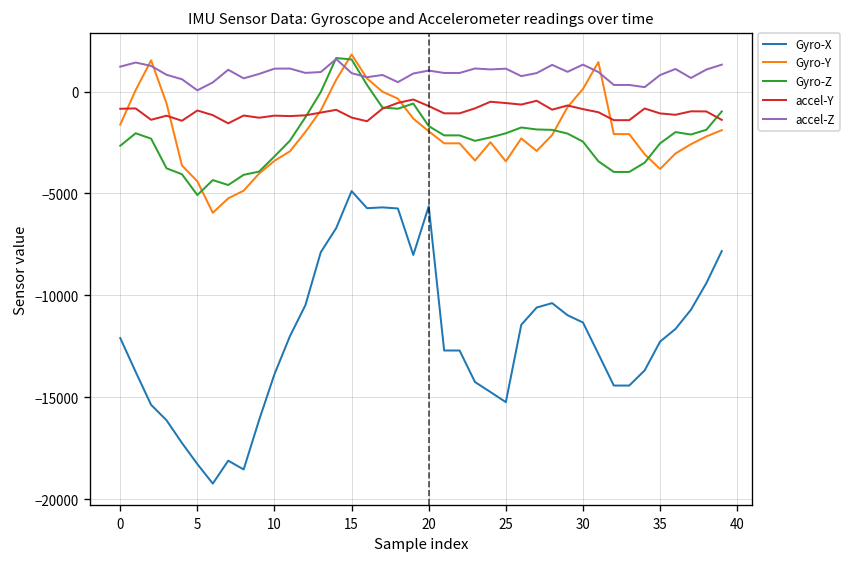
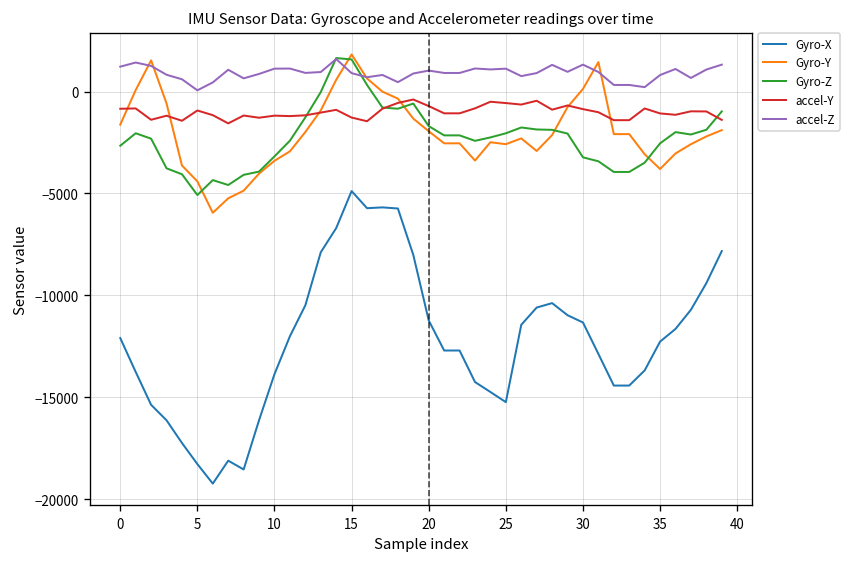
  {
    "Gyro-X": {
      "0": -12100,
      "5": -18300,
      "10": -13900,
      "15": -4900,
-     "20": -5600,
+     "20": -11200,
      "25": -15200,
      "30": -11300,
      "35": -12300
    },
    "Gyro-Y": {
      "0": -1600,
      "5": -4400,
      "10": -3400,
      "15": 1800,
      "20": -1900,
-     "25": -3400,
+     "25": -2600,
      "30": 100,
      "35": -3800
    },
    "Gyro-Z": {
      "0": -2700,
      "5": -5100,
      "10": -3200,
      "15": 1600,
      "20": -1700,
      "25": -2000,
-     "30": -2500,
+     "30": -3200,
      "35": -2500
    },
    "accel-Y": {
      "0": -800,
      "5": -900,
      "10": -1200,
      "15": -1300,
      "20": -700,
      "25": -600,
      "30": -900,
      "35": -1100
    },
    "accel-Z": {
      "0": 1200,
      "5": 100,
      "10": 1100,
      "15": 900,
      "20": 1000,
      "25": 1100,
      "30": 1300,
      "35": 800
    }
  }
